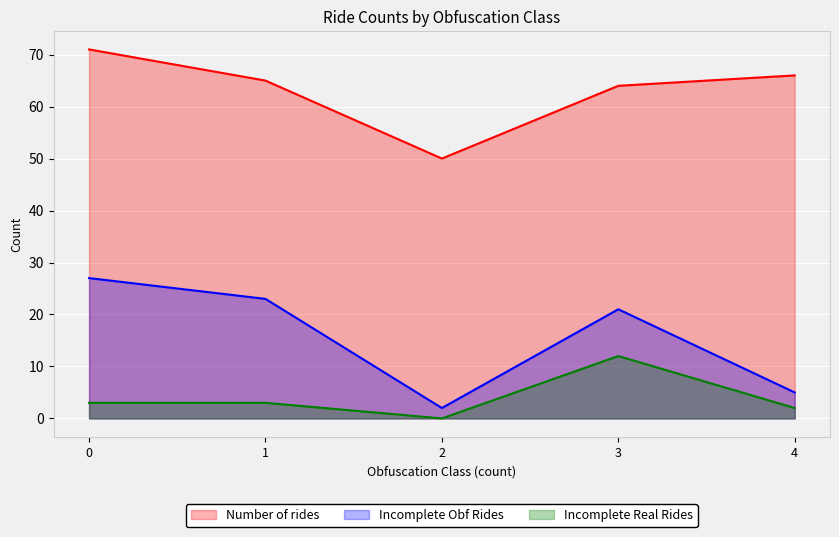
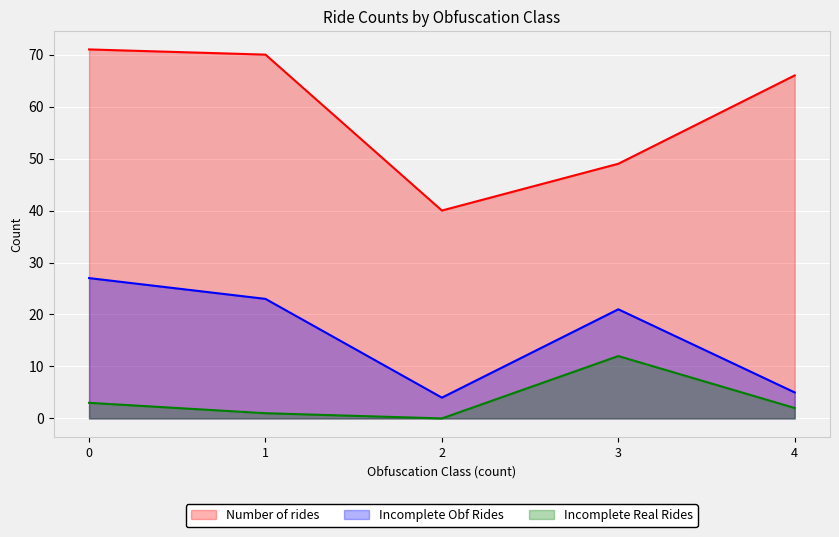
  {
    "Number of rides": {
      "0": 71,
-     "1": 65,
-     "2": 50,
-     "3": 64,
+     "1": 70,
+     "2": 40,
+     "3": 49,
      "4": 66
    },
    "Incomplete Obf Rides": {
      "0": 27,
      "1": 23,
-     "2": 2,
+     "2": 4,
      "3": 21,
      "4": 5
    },
    "Incomplete Real Rides": {
      "0": 3,
-     "1": 3,
+     "1": 1,
      "2": 0,
      "3": 12,
      "4": 2
    }
  }
